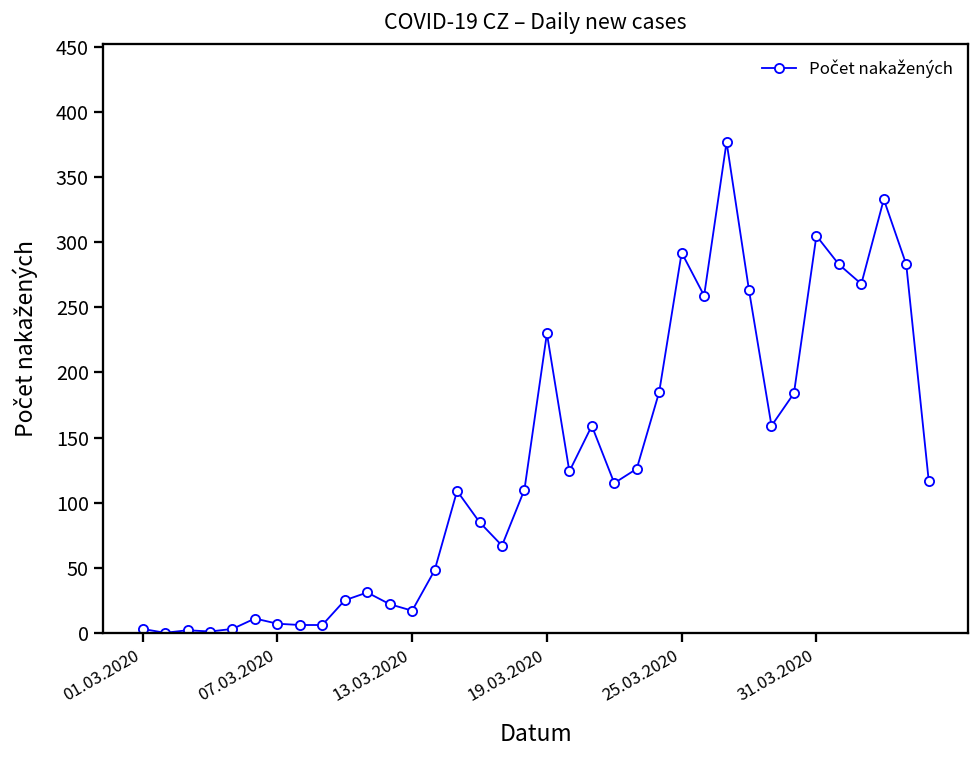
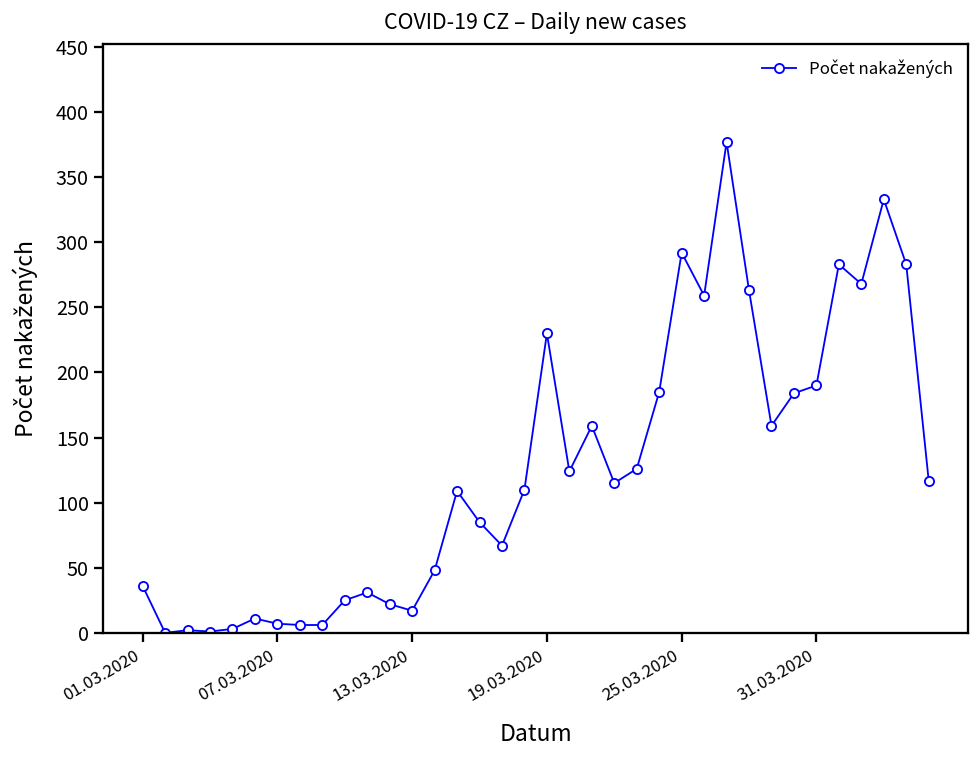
  {
-   "01.03.2020": 3,
+   "01.03.2020": 36,
    "07.03.2020": 7,
    "13.03.2020": 17,
    "19.03.2020": 230,
    "25.03.2020": 292,
-   "31.03.2020": 305
+   "31.03.2020": 190
  }
